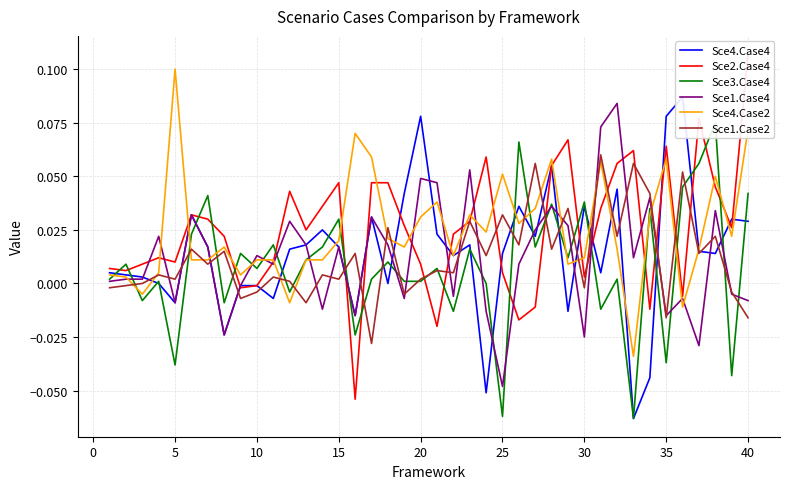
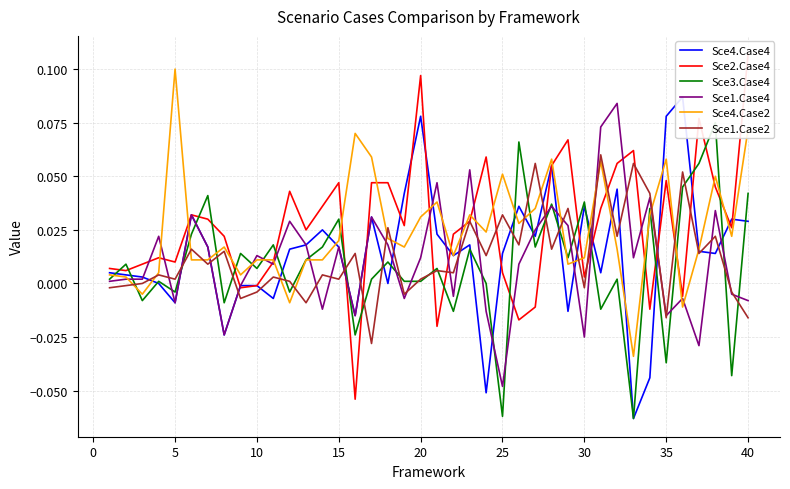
  {
    "Sce4.Case4": {
      "20": 0.078,
      "25": 0.014,
      "30": 0.036,
      "35": 0.078,
      "40": 0.029
    },
    "Sce2.Case4": {
      "5": 0.010,
      "15": 0.047,
-     "20": 0.009,
+     "20": 0.097,
      "25": 0.005,
      "30": 0.003,
-     "35": 0.064
+     "35": 0.048
    },
    "Sce3.Case4": {
-     "5": -0.038,
+     "5": -0.004,
      "10": 0.007,
      "15": 0.030,
      "25": -0.062,
      "30": 0.038,
      "35": -0.037,
      "40": 0.042
    },
    "Sce1.Case4": {
      "10": 0.013,
-     "20": 0.049,
+     "20": 0.012,
      "25": -0.048,
      "30": -0.025,
      "40": -0.008
    },
    "Sce4.Case2": {
      "5": 0.100,
      "10": 0.011,
      "15": 0.020,
      "20": 0.031,
      "25": 0.051,
      "30": 0.012,
      "35": 0.058
    },
    "Sce1.Case2": {
      "5": 0.002,
      "10": -0.004,
      "15": 0.002,
      "25": 0.032,
      "30": -0.002,
      "40": -0.016
    }
  }
